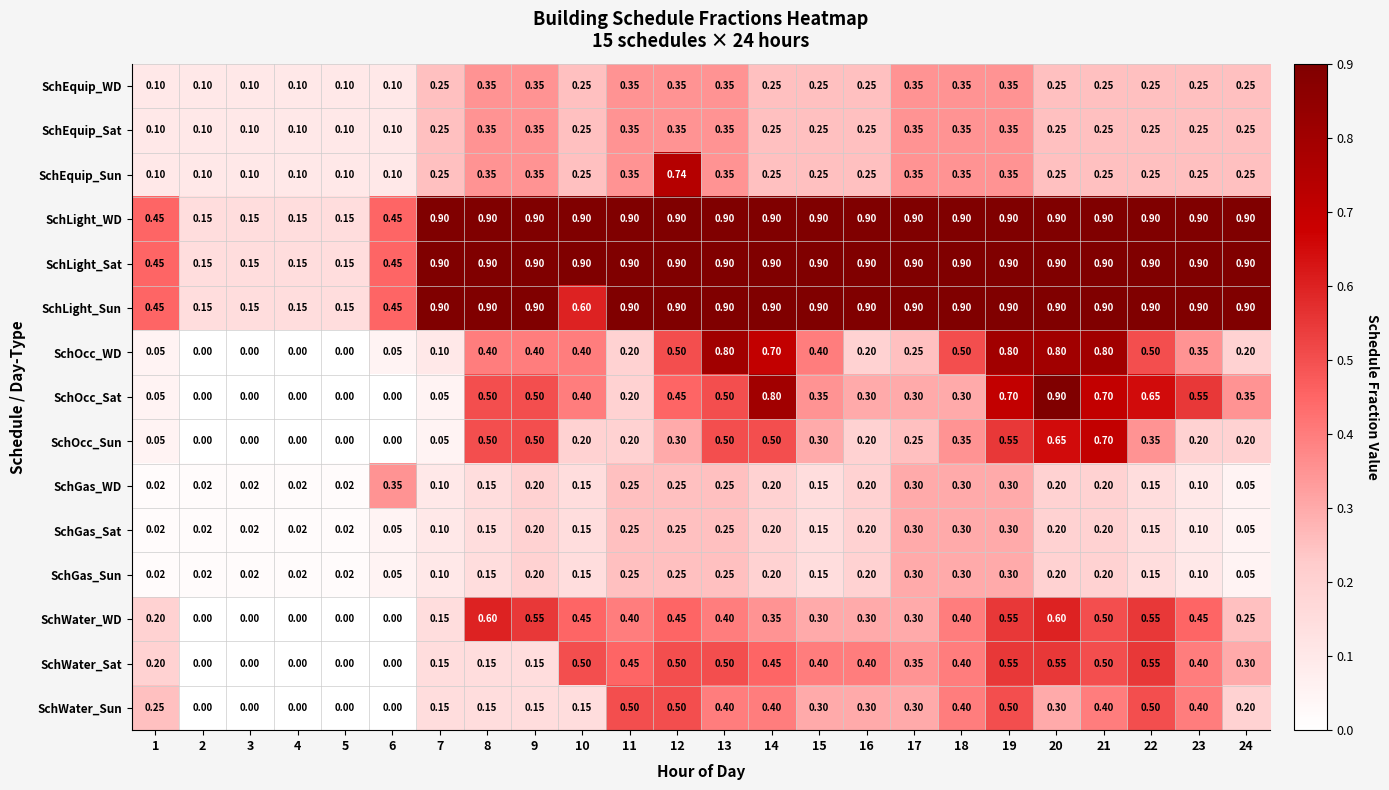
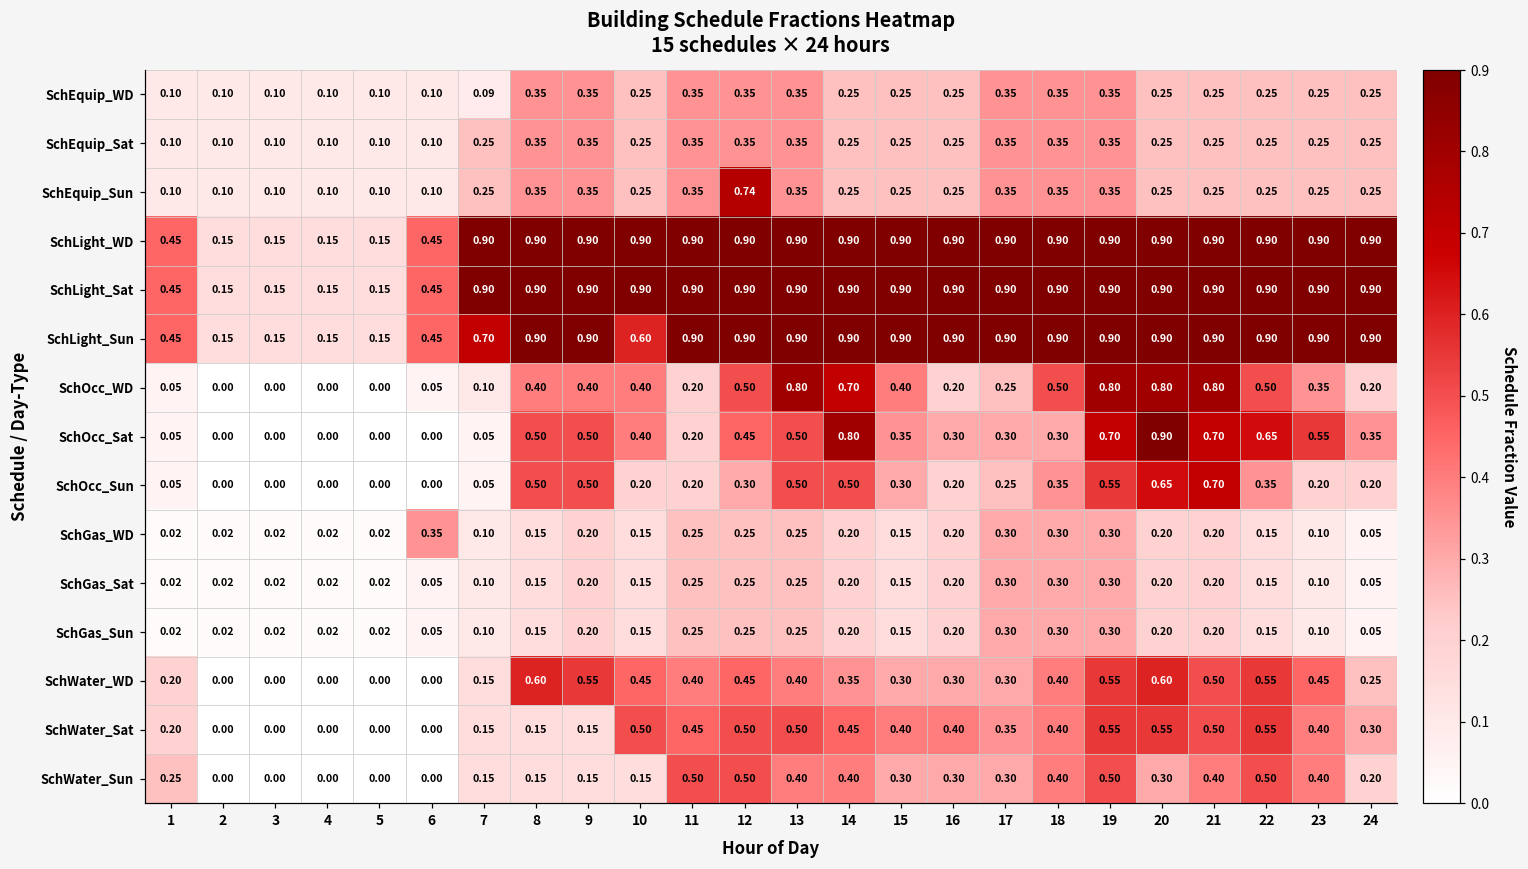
  {
    "SchEquip_WD": {
      "1": 0.10,
      "2": 0.10,
      "3": 0.10,
      "4": 0.10,
      "5": 0.10,
      "6": 0.10,
-     "7": 0.25,
+     "7": 0.09,
      "8": 0.35,
      "9": 0.35,
      "10": 0.25,
      "11": 0.35,
      "12": 0.35,
      "13": 0.35,
      "14": 0.25,
      "15": 0.25,
      "16": 0.25,
      "17": 0.35,
      "18": 0.35,
      "19": 0.35,
      "20": 0.25,
      "21": 0.25,
      "22": 0.25,
      "23": 0.25,
      "24": 0.25
    },
    "SchLight_Sun": {
      "1": 0.45,
      "2": 0.15,
      "3": 0.15,
      "4": 0.15,
      "5": 0.15,
      "6": 0.45,
-     "7": 0.90,
+     "7": 0.70,
      "8": 0.90,
      "9": 0.90,
      "10": 0.60,
      "11": 0.90,
      "12": 0.90,
      "13": 0.90,
      "14": 0.90,
      "15": 0.90,
      "16": 0.90,
      "17": 0.90,
      "18": 0.90,
      "19": 0.90,
      "20": 0.90,
      "21": 0.90,
      "22": 0.90,
      "23": 0.90,
      "24": 0.90
    }
  }
